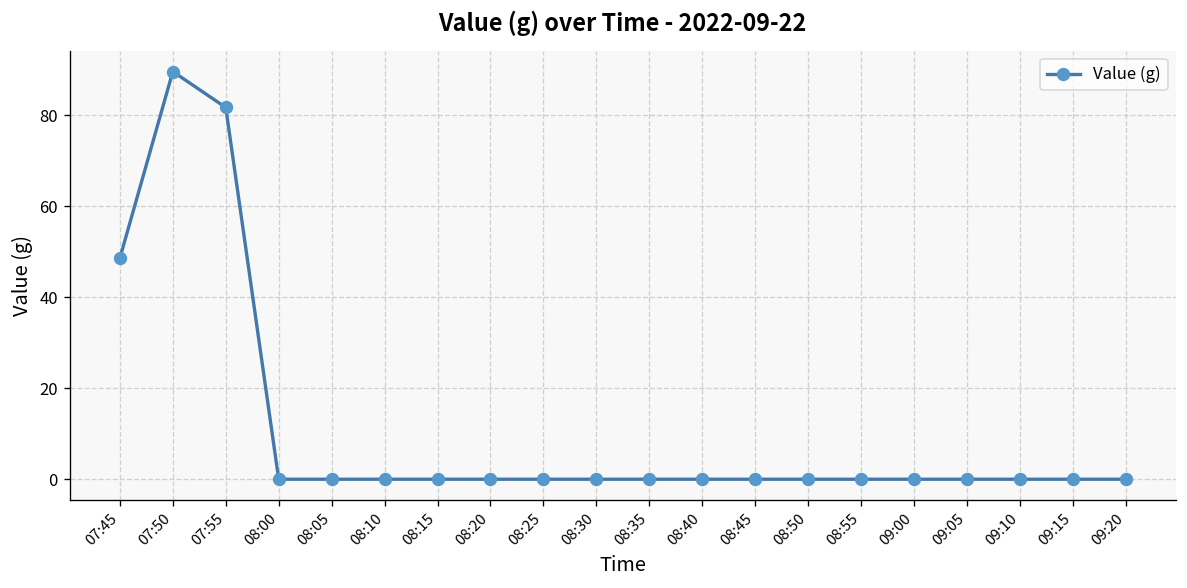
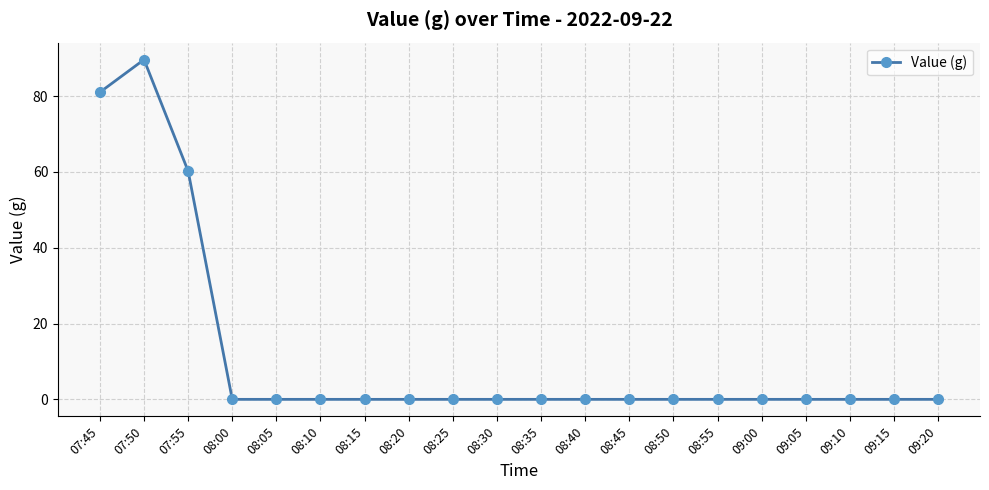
  {
-   "07:45": 49,
+   "07:45": 81,
    "07:50": 90,
-   "07:55": 82,
+   "07:55": 60,
    "08:00": 0,
    "08:05": 0,
    "08:10": 0,
    "08:15": 0,
    "08:20": 0,
    "08:25": 0,
    "08:30": 0,
    "08:35": 0,
    "08:40": 0,
    "08:45": 0,
    "08:50": 0,
    "08:55": 0,
    "09:00": 0,
    "09:05": 0,
    "09:10": 0,
    "09:15": 0,
    "09:20": 0
  }
